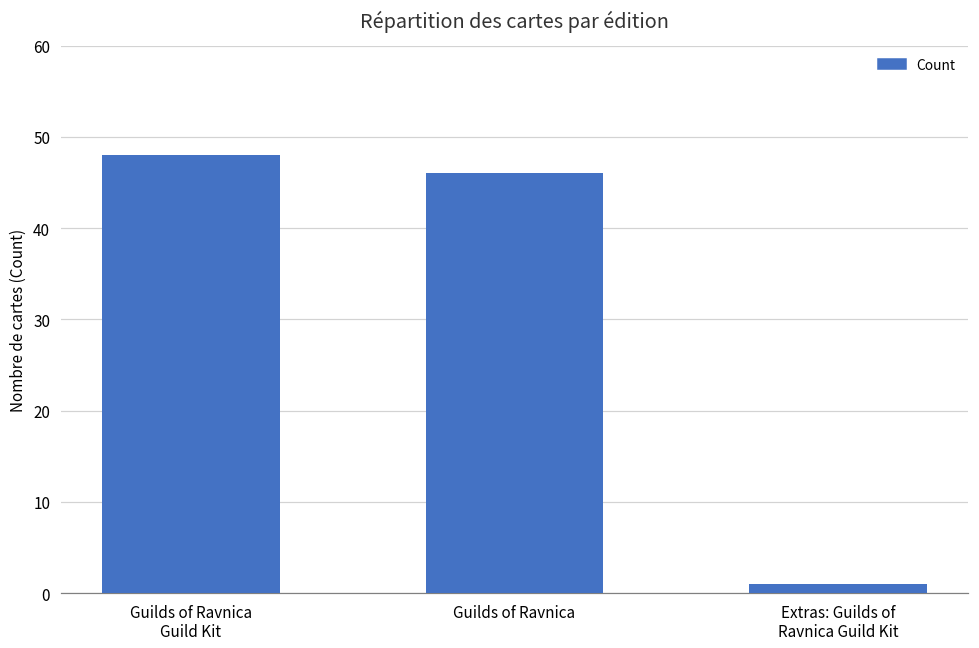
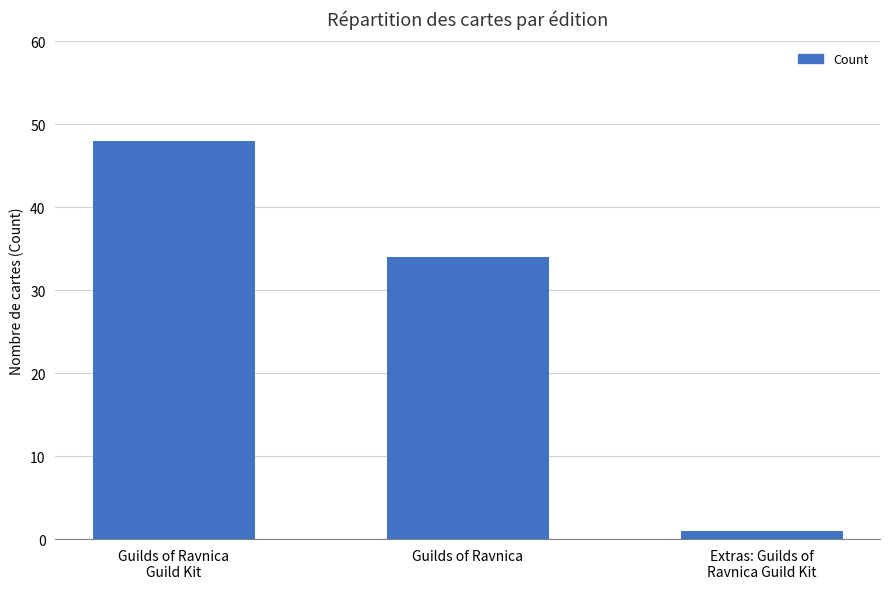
  {
    "Guilds of Ravnica Guild Kit": 48,
-   "Guilds of Ravnica": 46,
+   "Guilds of Ravnica": 34,
    "Extras: Guilds of Ravnica Guild Kit": 1
  }
